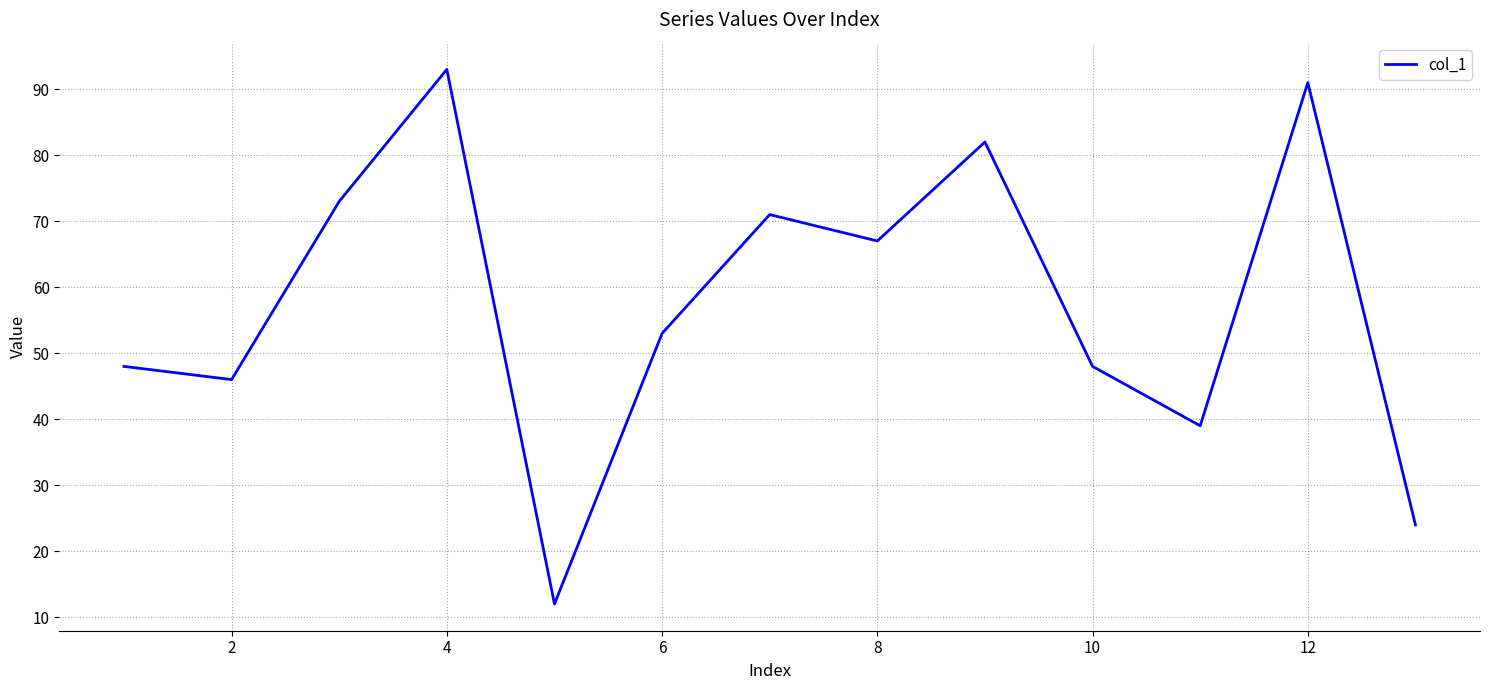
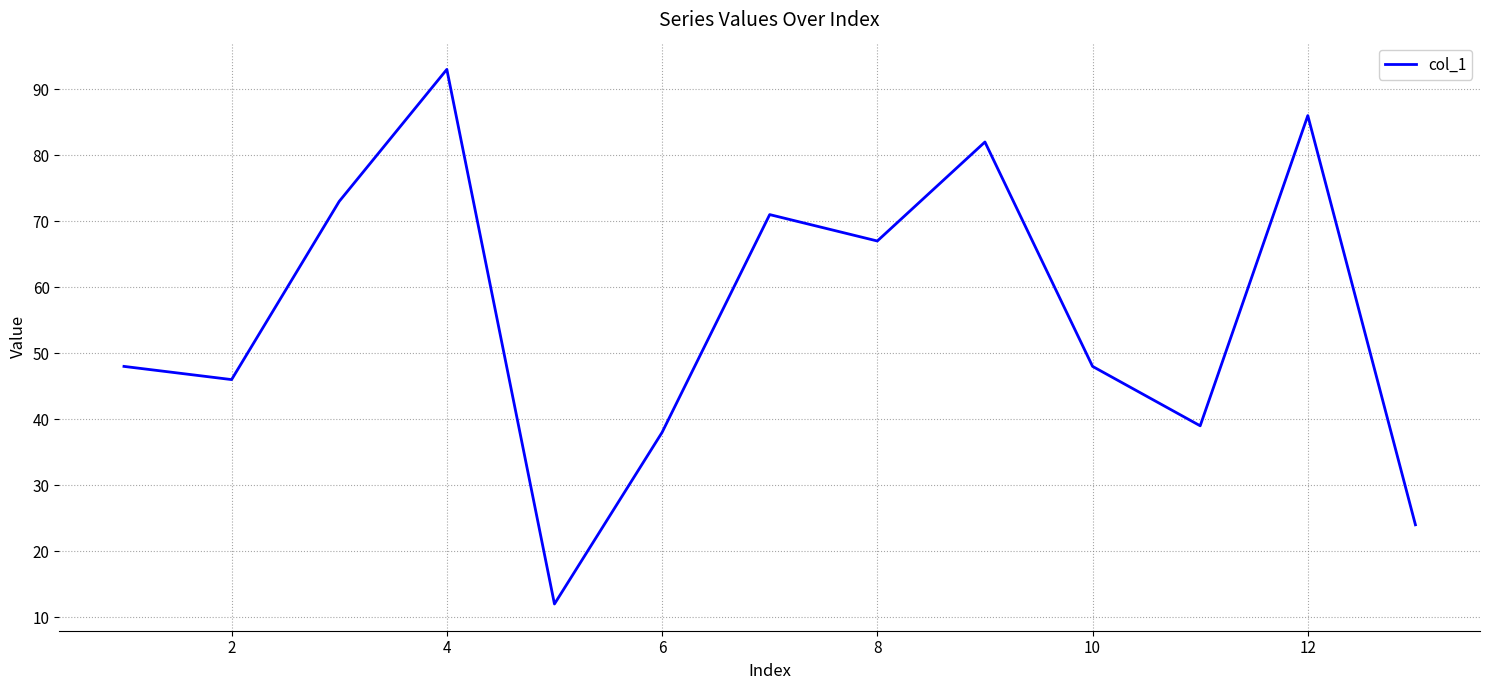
  {
    "2": 46,
    "4": 93,
-   "6": 53,
+   "6": 38,
    "8": 67,
    "10": 48,
-   "12": 91
+   "12": 86
  }
